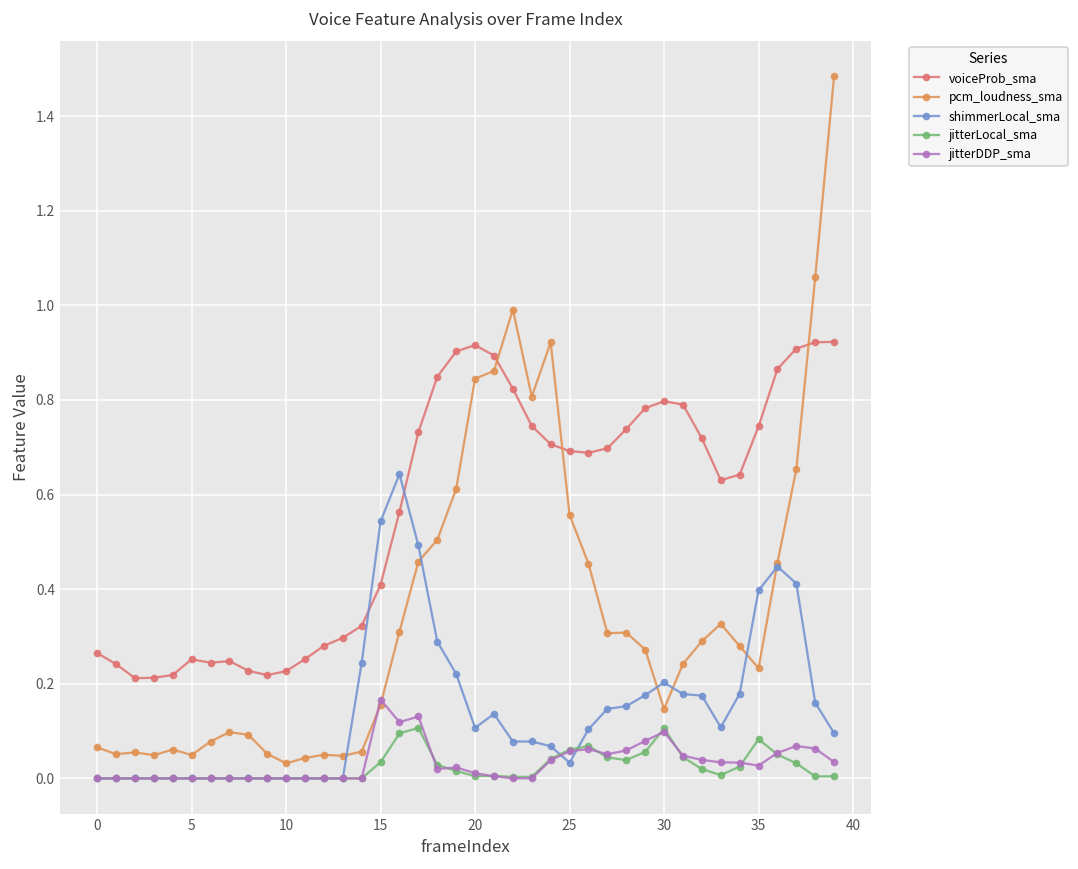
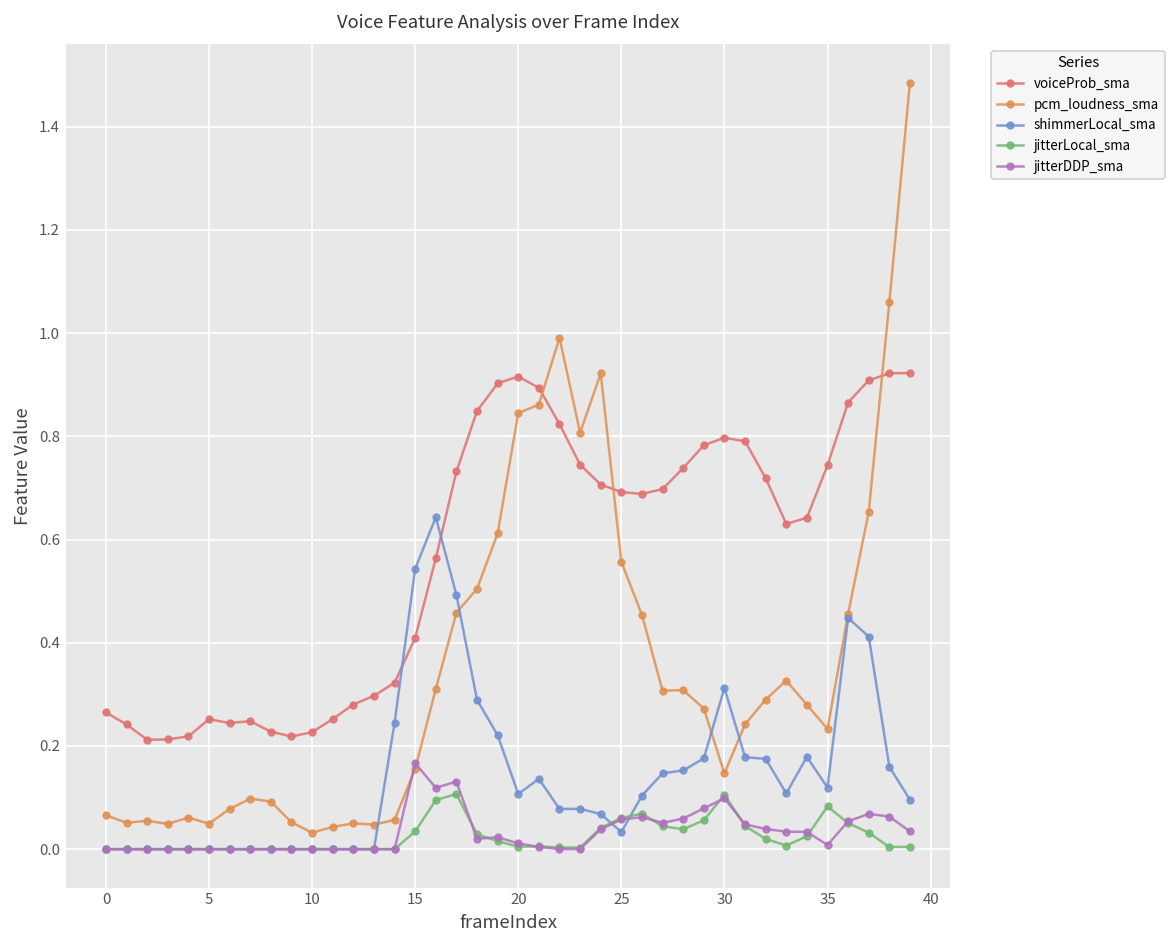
  {
    "shimmerLocal_sma": {
      "15": 0.54,
      "20": 0.11,
      "25": 0.03,
-     "30": 0.20,
-     "35": 0.40
+     "30": 0.31,
+     "35": 0.12
    },
    "jitterLocal_sma": {
      "15": 0.03,
      "20": 0.00,
      "30": 0.11,
      "35": 0.08
    },
    "jitterDDP_sma": {
      "15": 0.17,
      "20": 0.01,
      "30": 0.10,
-     "35": 0.03
+     "35": 0.01
    }
  }
